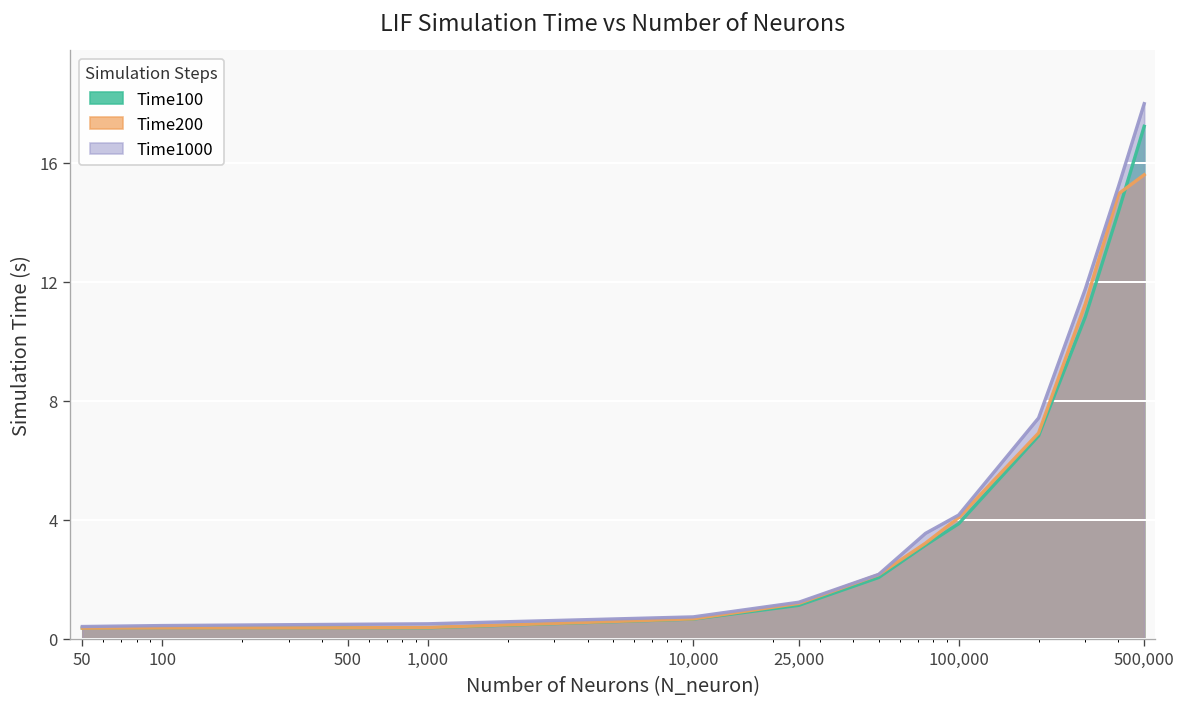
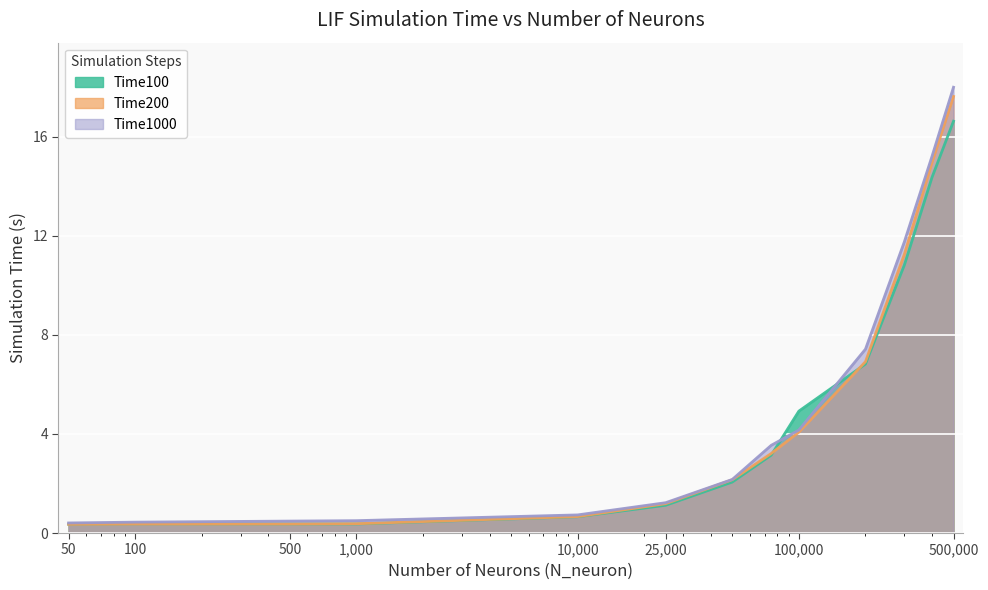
  {
    "Time100": {
-     "100,000": 3.9,
-     "500,000": 17.2
+     "100,000": 4.9,
+     "500,000": 16.6
    },
    "Time200": {
-     "500,000": 15.6
+     "500,000": 17.6
    },
    "Time1000": {
      "500": 0.5,
      "1,000": 0.5,
      "500,000": 18.0
    }
  }
